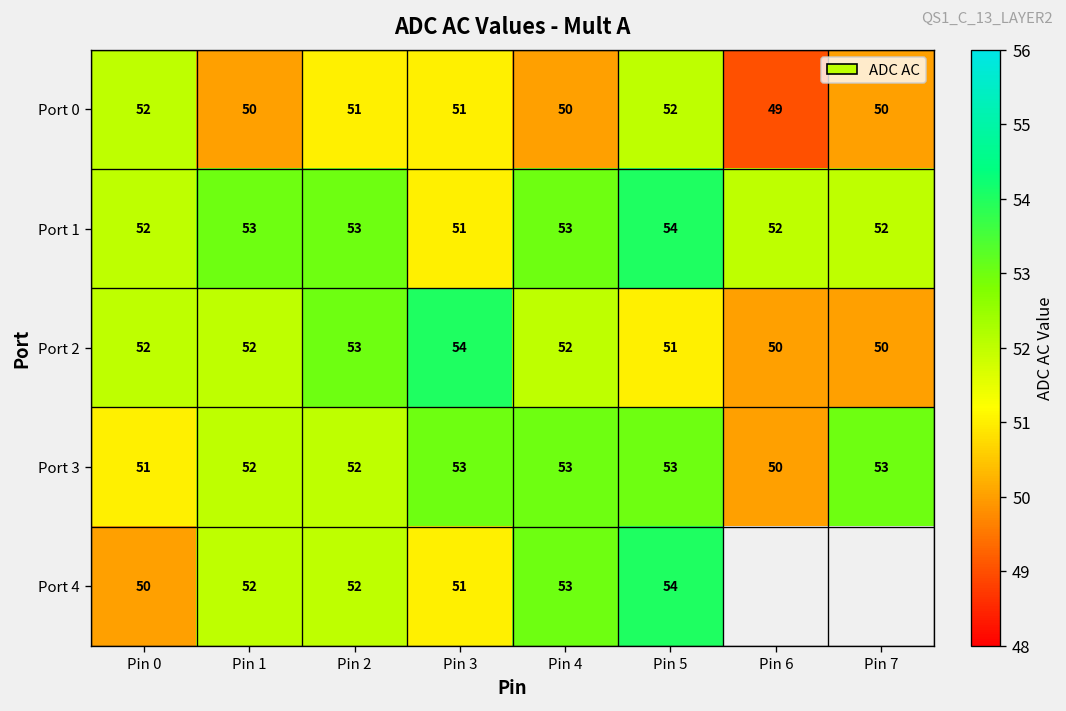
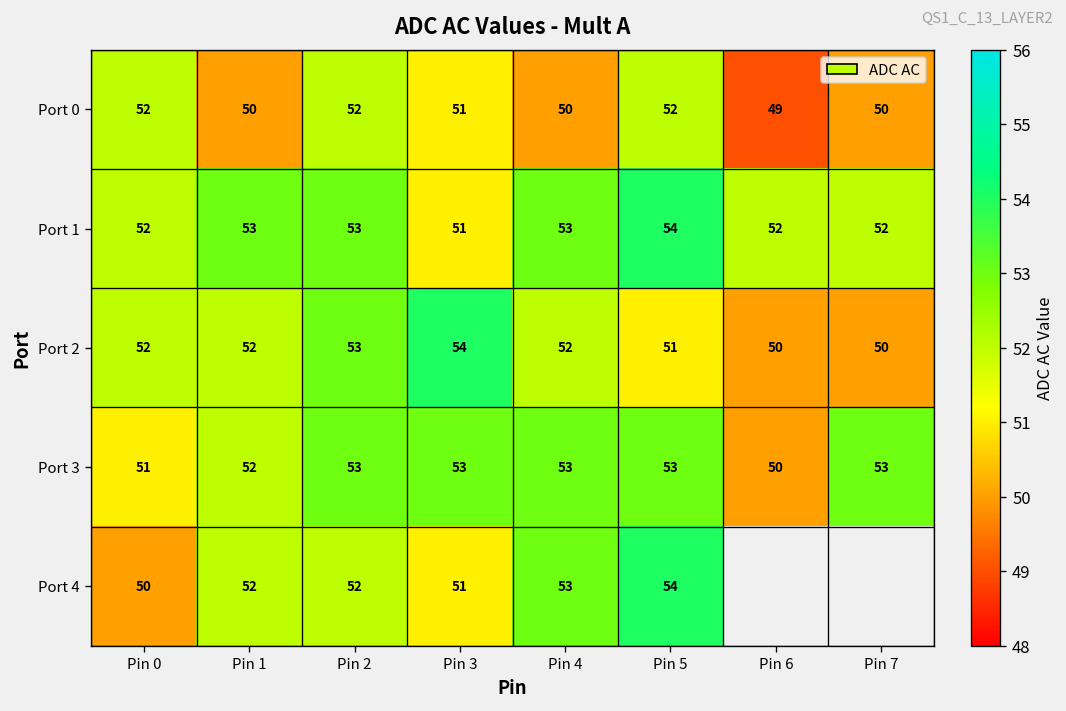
  {
    "Port 0": {
      "Pin 0": 52,
      "Pin 1": 50,
-     "Pin 2": 51,
+     "Pin 2": 52,
      "Pin 3": 51,
      "Pin 4": 50,
      "Pin 5": 52,
      "Pin 6": 49,
      "Pin 7": 50
    },
    "Port 1": {
      "Pin 0": 52,
      "Pin 1": 53,
      "Pin 2": 53,
      "Pin 3": 51,
      "Pin 4": 53,
      "Pin 5": 54,
      "Pin 6": 52,
      "Pin 7": 52
    },
    "Port 2": {
      "Pin 0": 52,
      "Pin 1": 52,
      "Pin 2": 53,
      "Pin 3": 54,
      "Pin 4": 52,
      "Pin 5": 51,
      "Pin 6": 50,
      "Pin 7": 50
    },
    "Port 3": {
      "Pin 0": 51,
      "Pin 1": 52,
-     "Pin 2": 52,
+     "Pin 2": 53,
      "Pin 3": 53,
      "Pin 4": 53,
      "Pin 5": 53,
      "Pin 6": 50,
      "Pin 7": 53
    },
    "Port 4": {
      "Pin 0": 50,
      "Pin 1": 52,
      "Pin 2": 52,
      "Pin 3": 51,
      "Pin 4": 53,
      "Pin 5": 54
    }
  }
